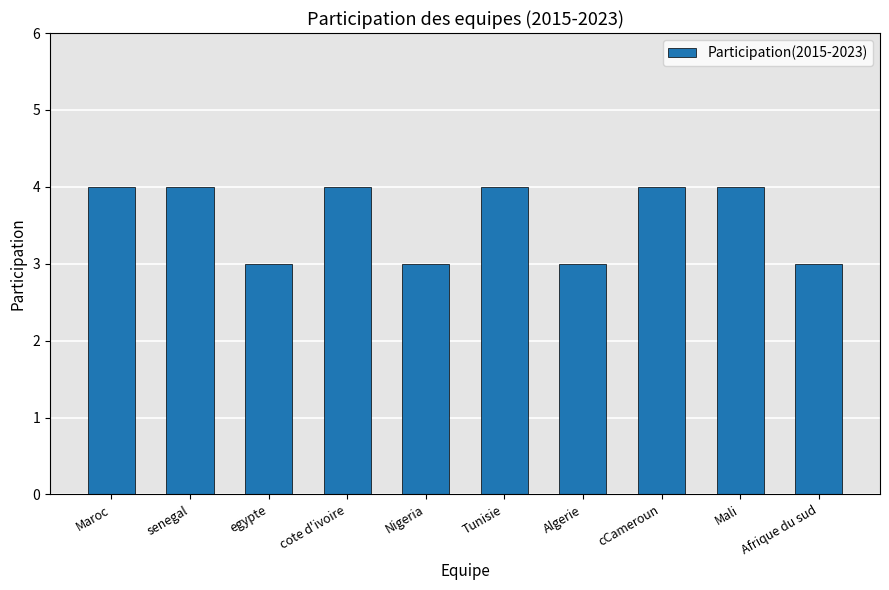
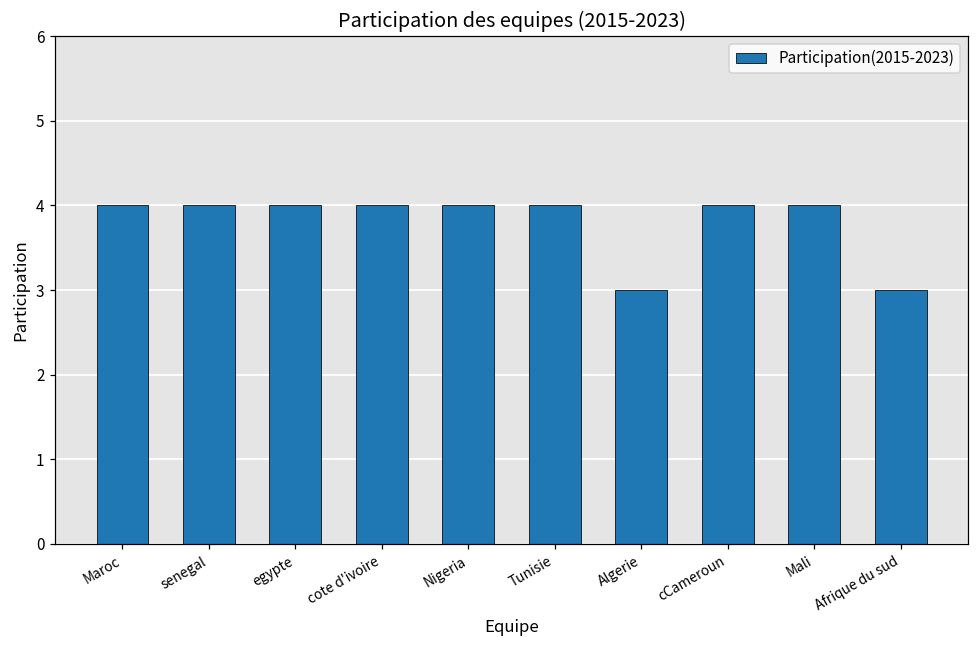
  {
    "Maroc": 4,
    "senegal": 4,
-   "egypte": 3,
+   "egypte": 4,
    "cote d'ivoire": 4,
-   "Nigeria": 3,
+   "Nigeria": 4,
    "Tunisie": 4,
    "Algerie": 3,
    "cCameroun": 4,
    "Mali": 4,
    "Afrique du sud": 3
  }
